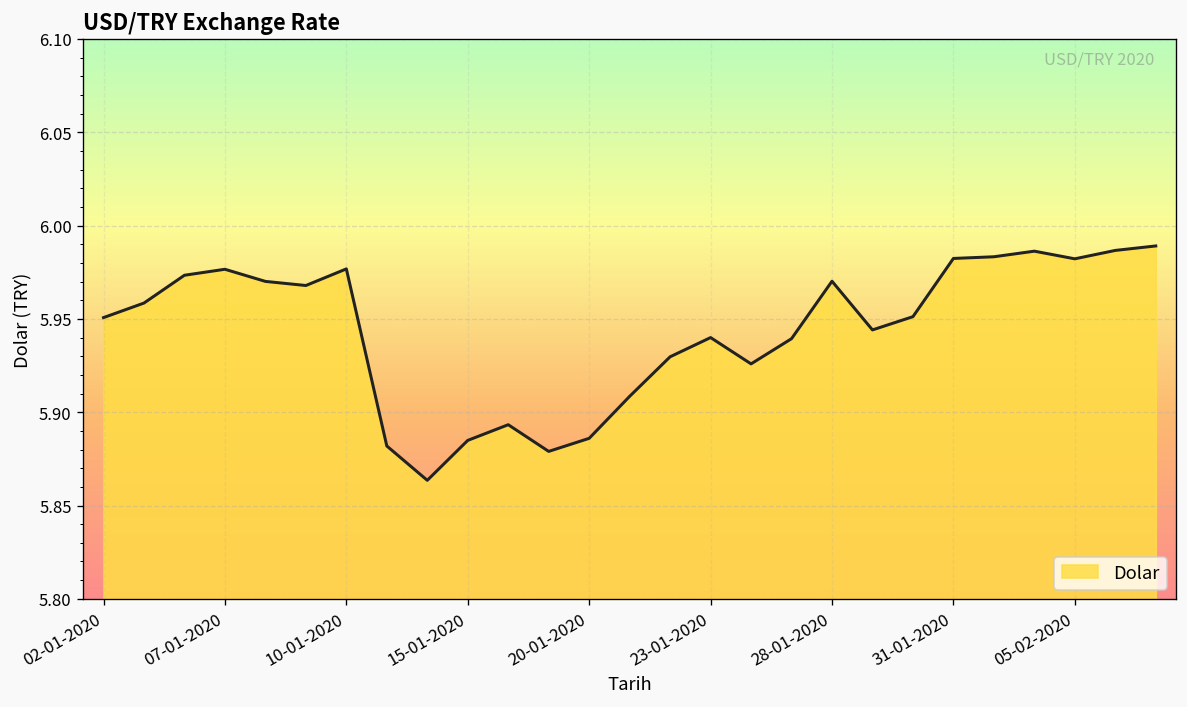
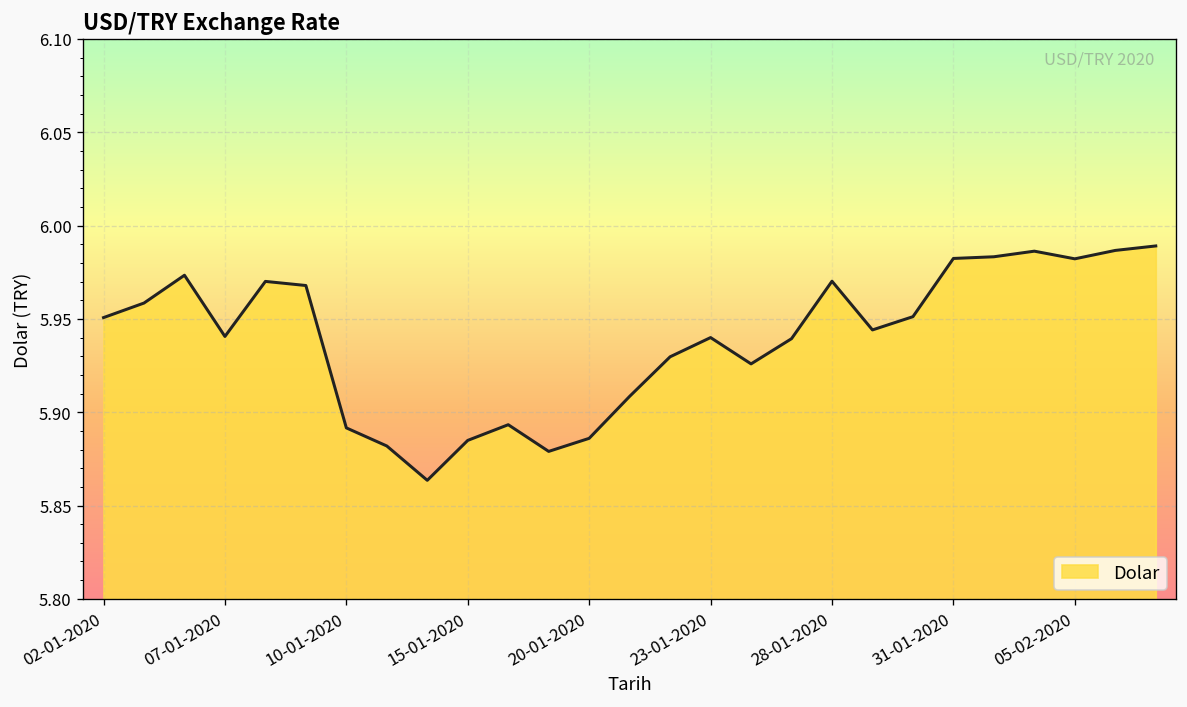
  {
    "02-01-2020": 5.951,
-   "07-01-2020": 5.977,
-   "10-01-2020": 5.977,
+   "07-01-2020": 5.941,
+   "10-01-2020": 5.892,
    "15-01-2020": 5.885,
    "20-01-2020": 5.886,
    "23-01-2020": 5.940,
    "28-01-2020": 5.970,
    "31-01-2020": 5.982,
    "05-02-2020": 5.982
  }
